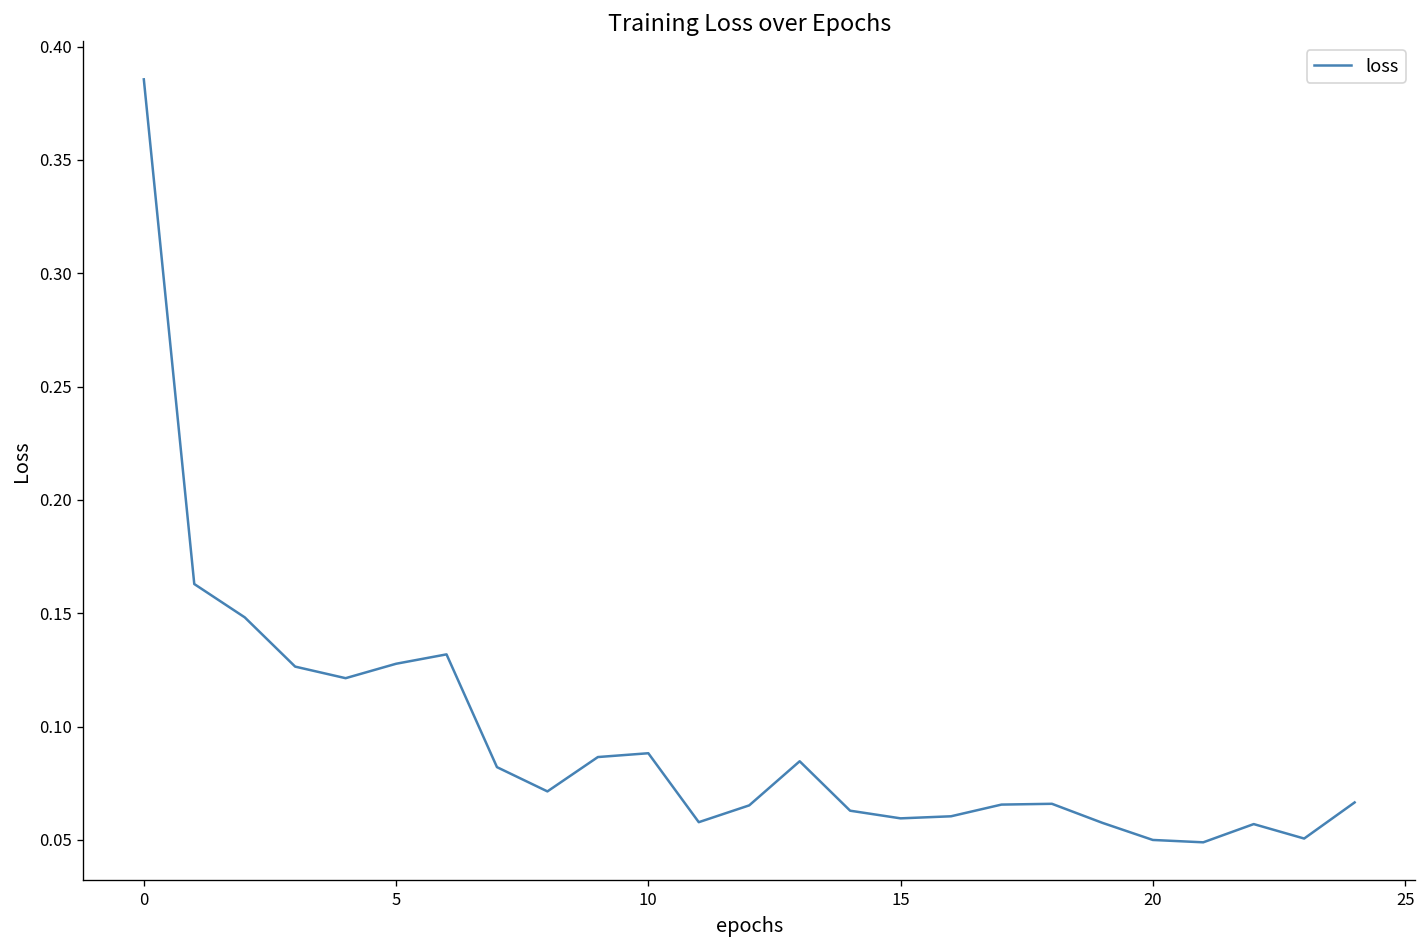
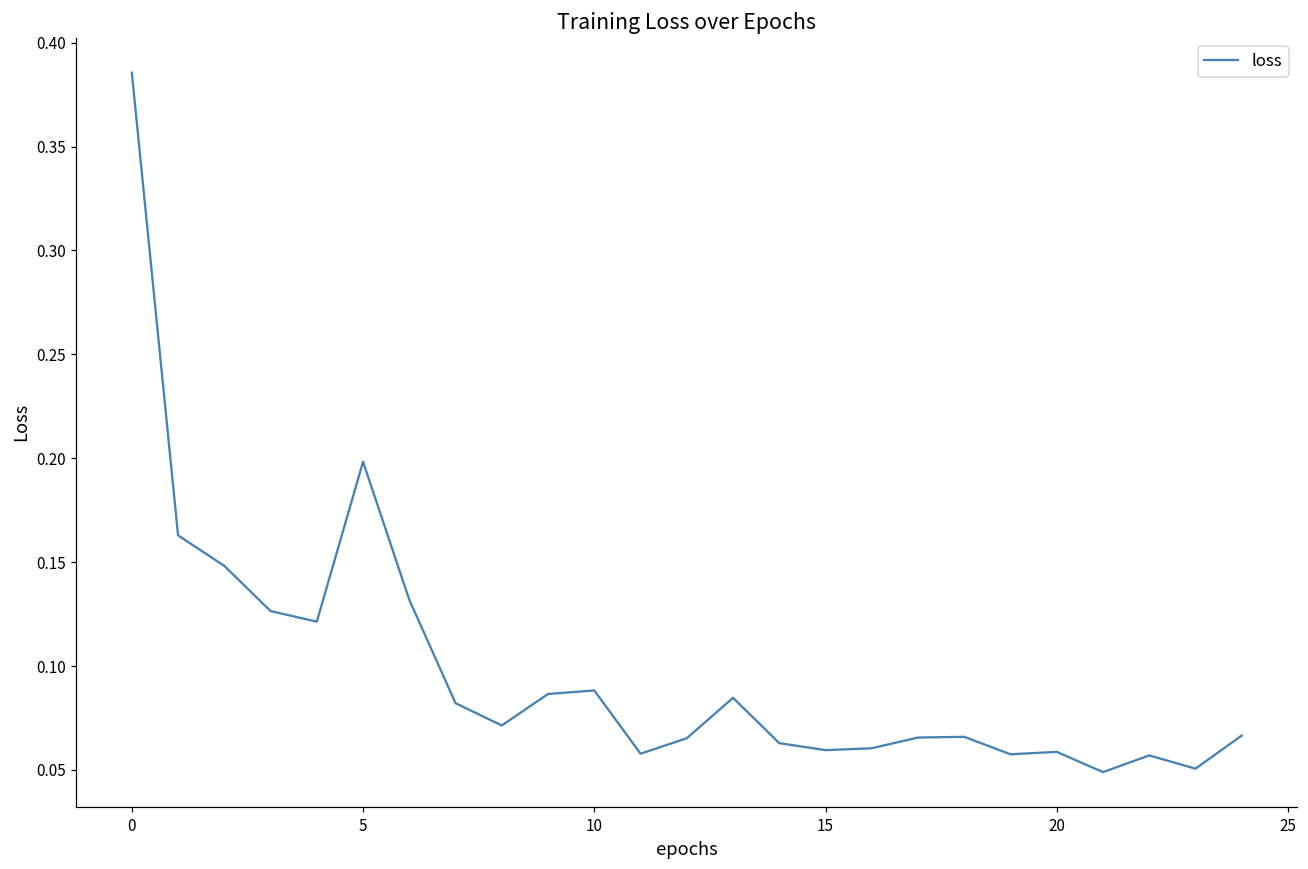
  {
    "0": 0.386,
-   "5": 0.128,
+   "5": 0.198,
    "10": 0.088,
    "15": 0.060,
-   "20": 0.050
+   "20": 0.059
  }
